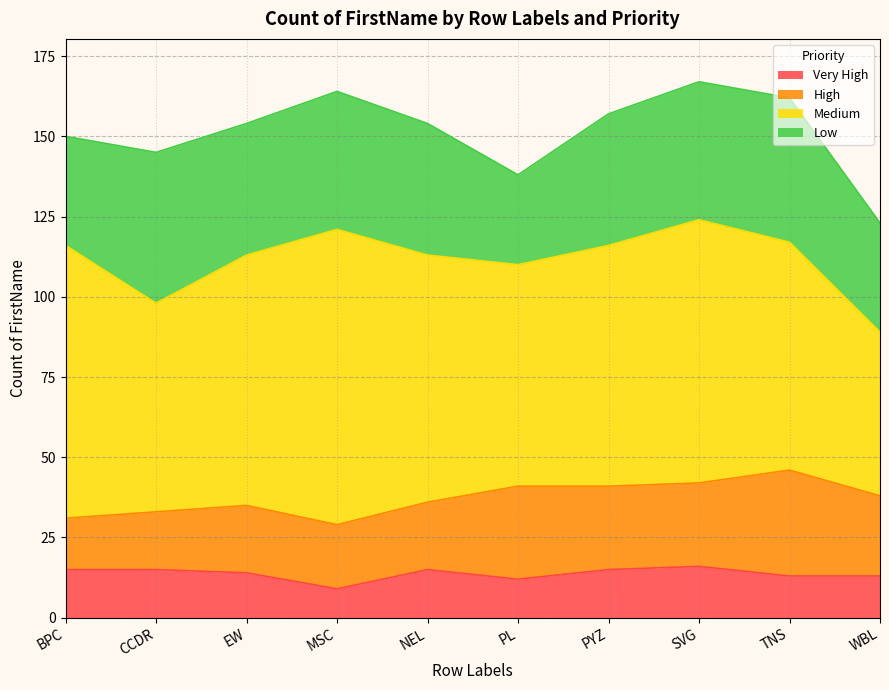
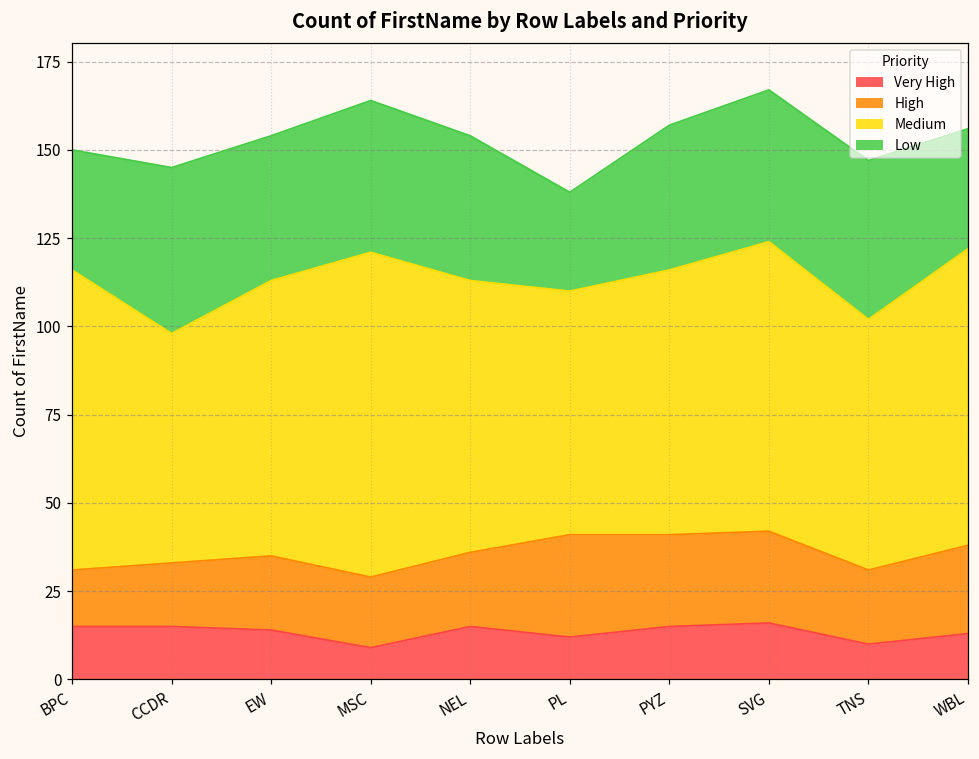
  {
    "Very High": {
      "BPC": 15,
      "CCDR": 15,
      "EW": 14,
      "MSC": 9,
      "NEL": 15,
      "PL": 12,
      "PYZ": 15,
      "SVG": 16,
-     "TNS": 13,
+     "TNS": 10,
      "WBL": 13
    },
    "High": {
      "BPC": 16,
      "CCDR": 18,
      "EW": 21,
      "MSC": 20,
      "NEL": 21,
      "PL": 29,
      "PYZ": 26,
      "SVG": 26,
-     "TNS": 33,
+     "TNS": 21,
      "WBL": 25
    },
    "Medium": {
      "BPC": 85,
      "CCDR": 65,
      "EW": 78,
      "MSC": 92,
      "NEL": 77,
      "PL": 69,
      "PYZ": 75,
      "SVG": 82,
      "TNS": 71,
-     "WBL": 51
+     "WBL": 84
    },
    "Low": {
      "BPC": 34,
      "CCDR": 47,
      "EW": 41,
      "MSC": 43,
      "NEL": 41,
      "PL": 28,
      "PYZ": 41,
      "SVG": 43,
      "WBL": 34
    }
  }
